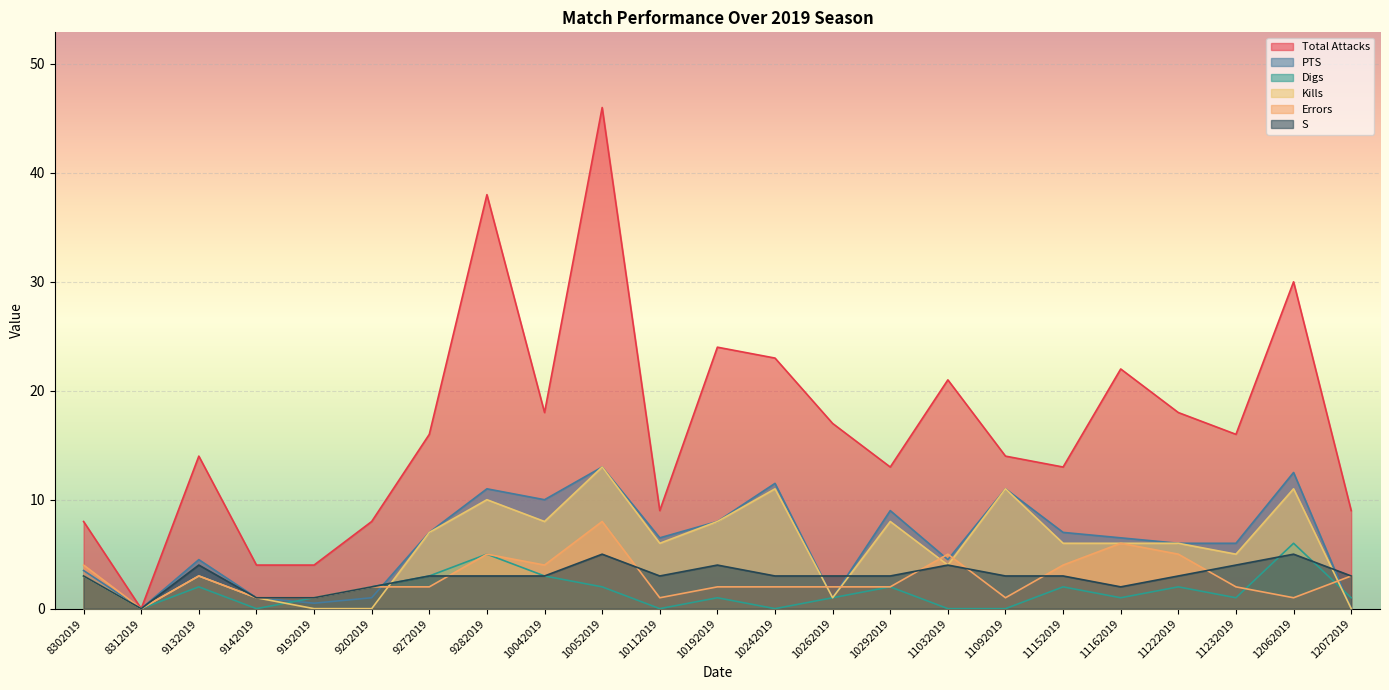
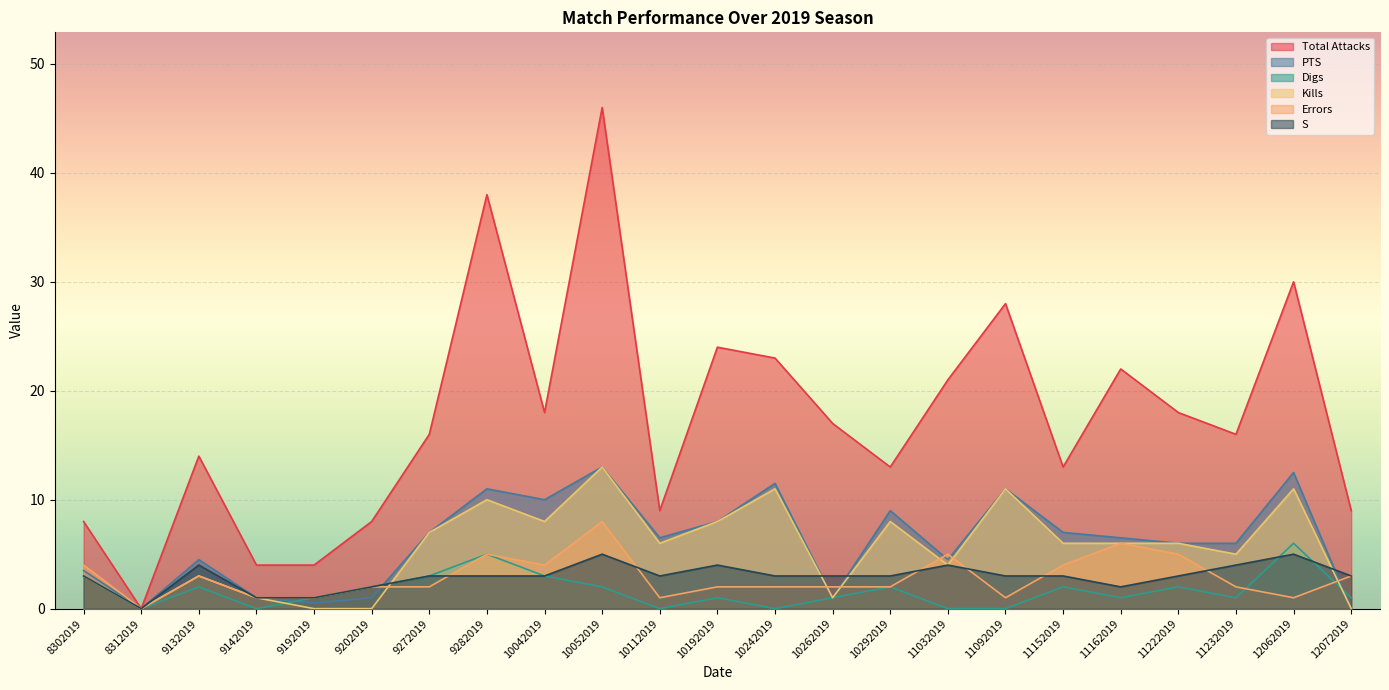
  {
    "Total Attacks": {
      "8302019": 8,
      "9132019": 14,
      "9142019": 4,
      "9192019": 4,
      "9202019": 8,
      "9272019": 16,
      "9282019": 38,
      "10042019": 18,
      "10052019": 46,
      "10112019": 9,
      "10192019": 24,
      "10242019": 23,
      "10262019": 17,
      "10292019": 13,
      "11032019": 21,
-     "11092019": 14,
+     "11092019": 28,
      "11152019": 13,
      "11162019": 22,
      "11222019": 18,
      "11232019": 16,
      "12062019": 30,
      "12072019": 9
    },
    "S": {
      "9132019": 4,
      "9282019": 3,
      "10052019": 5,
      "10112019": 3,
      "10192019": 4,
      "10242019": 3,
      "10262019": 3,
      "10292019": 3,
      "11092019": 3,
      "11152019": 3,
      "11162019": 2,
      "11222019": 3,
      "11232019": 4,
      "12062019": 5
    }
  }
